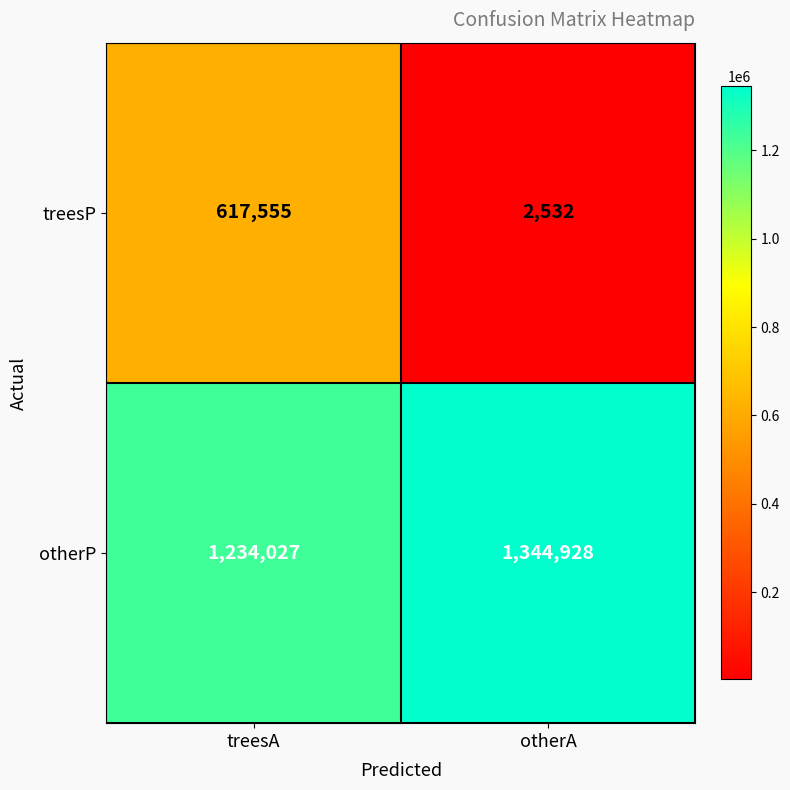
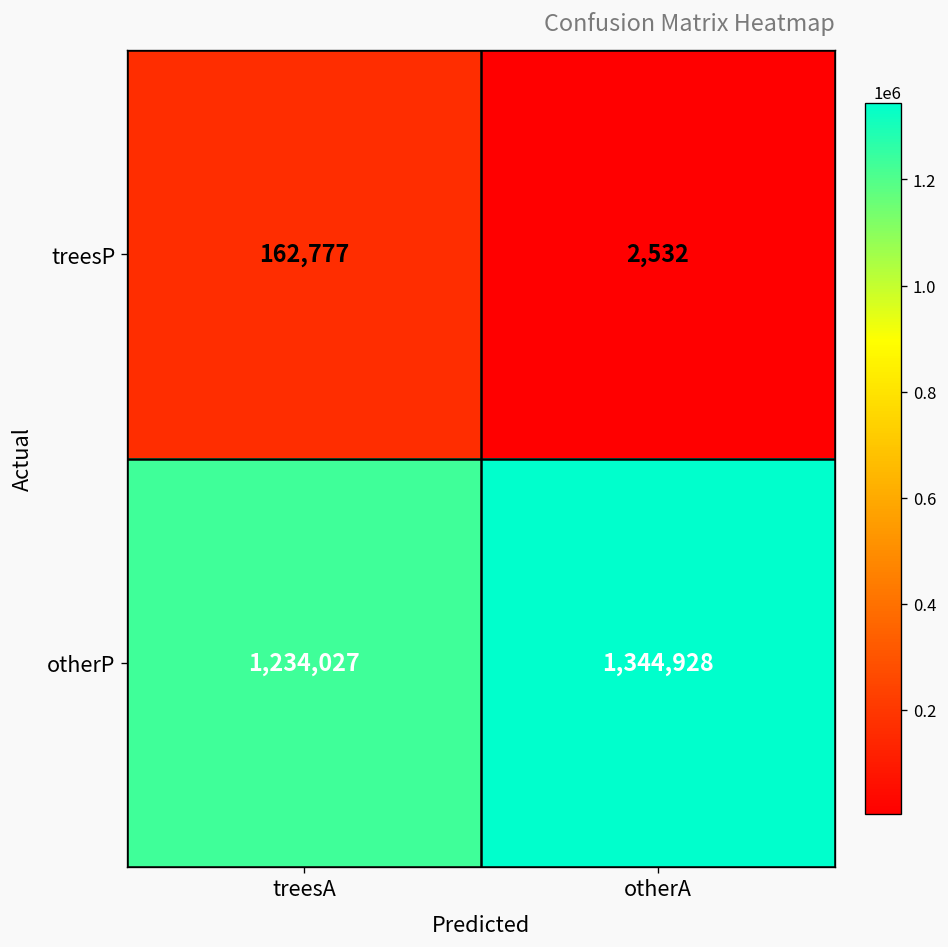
  {
    "treesP": {
-     "treesA": "617,555",
+     "treesA": "162,777",
      "otherA": "2,532"
    },
    "otherP": {
      "treesA": "1,234,027",
      "otherA": "1,344,928"
    }
  }
